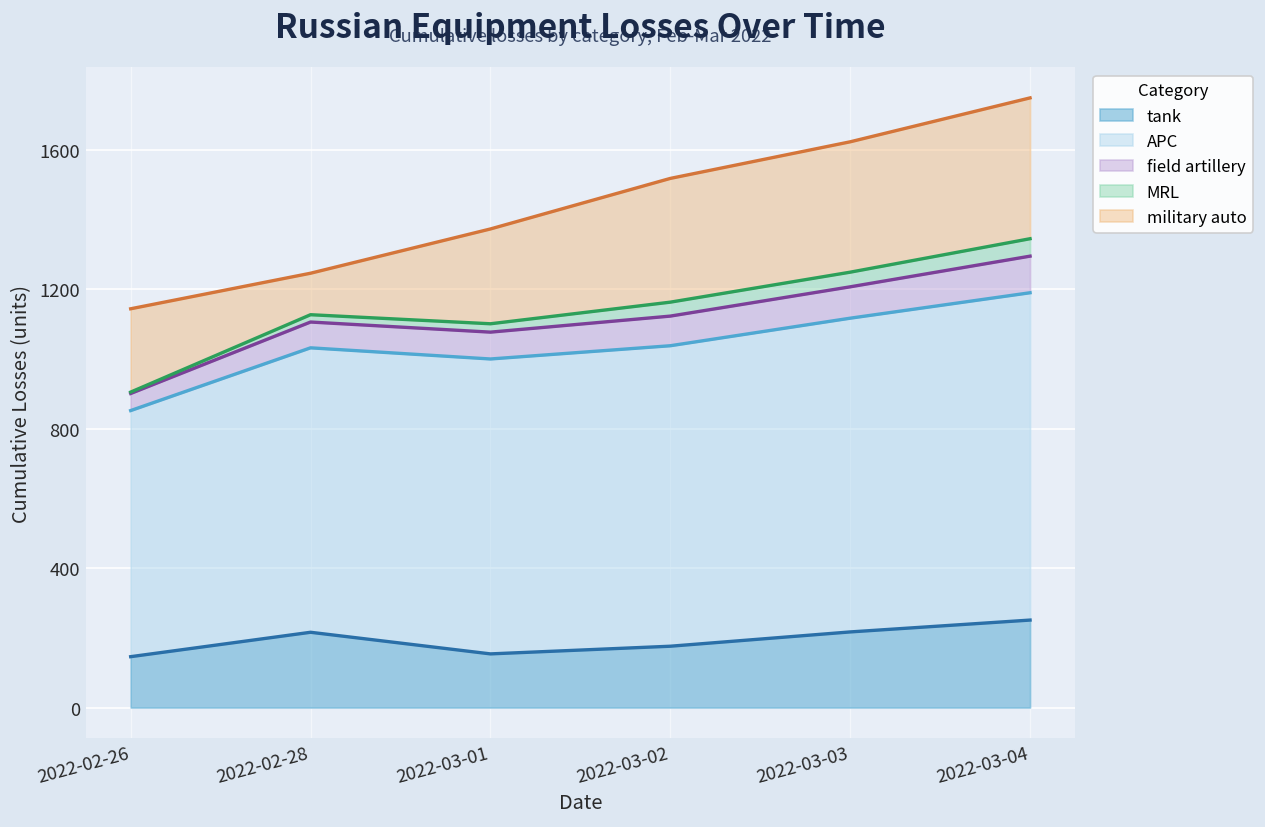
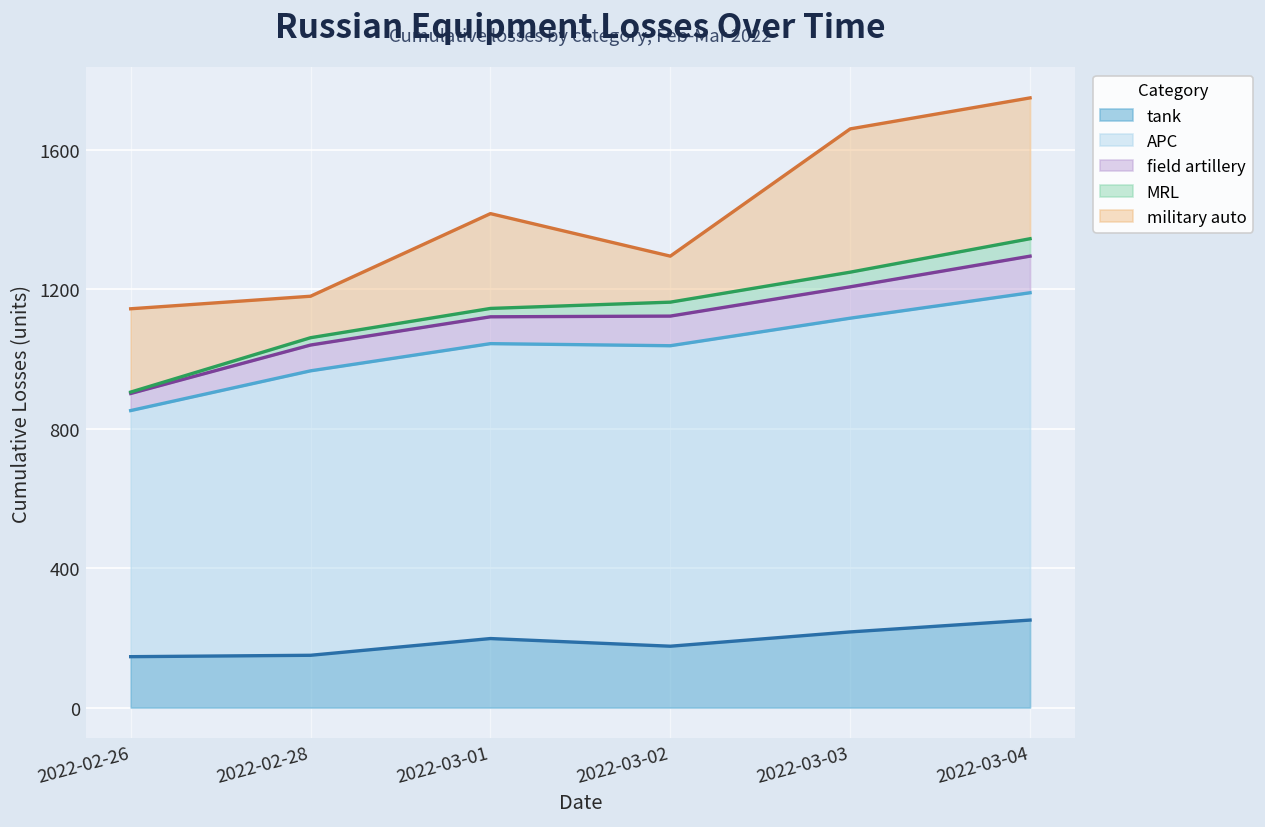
  {
    "tank": {
      "2022-02-26": 150,
-     "2022-02-28": 220,
-     "2022-03-01": 150,
+     "2022-02-28": 150,
+     "2022-03-01": 200,
      "2022-03-02": 180,
      "2022-03-03": 220,
      "2022-03-04": 250
    },
    "military auto": {
      "2022-02-26": 240,
      "2022-02-28": 120,
      "2022-03-01": 270,
-     "2022-03-02": 360,
-     "2022-03-03": 370,
+     "2022-03-02": 130,
+     "2022-03-03": 410,
      "2022-03-04": 400
    }
  }
